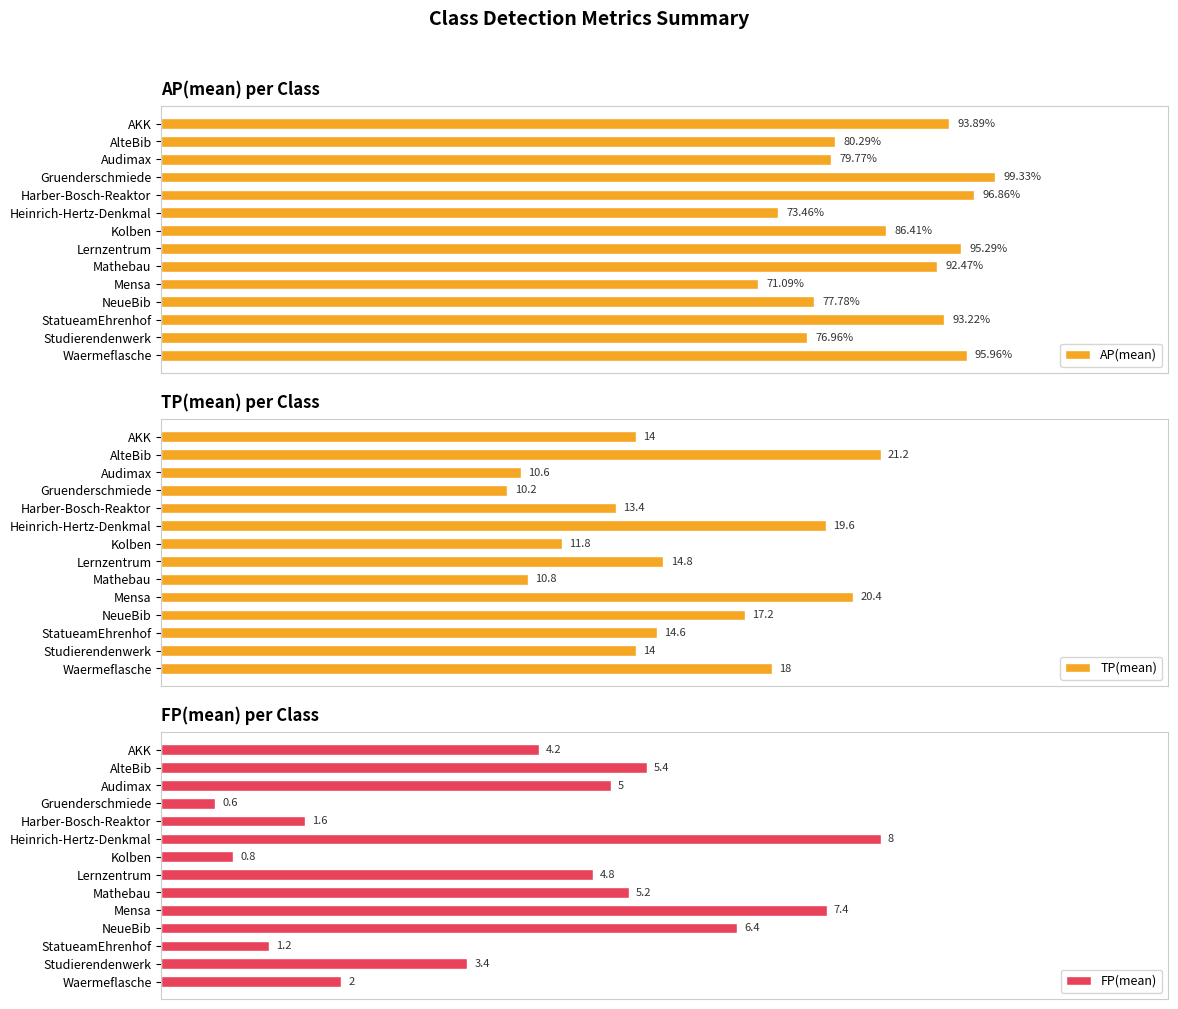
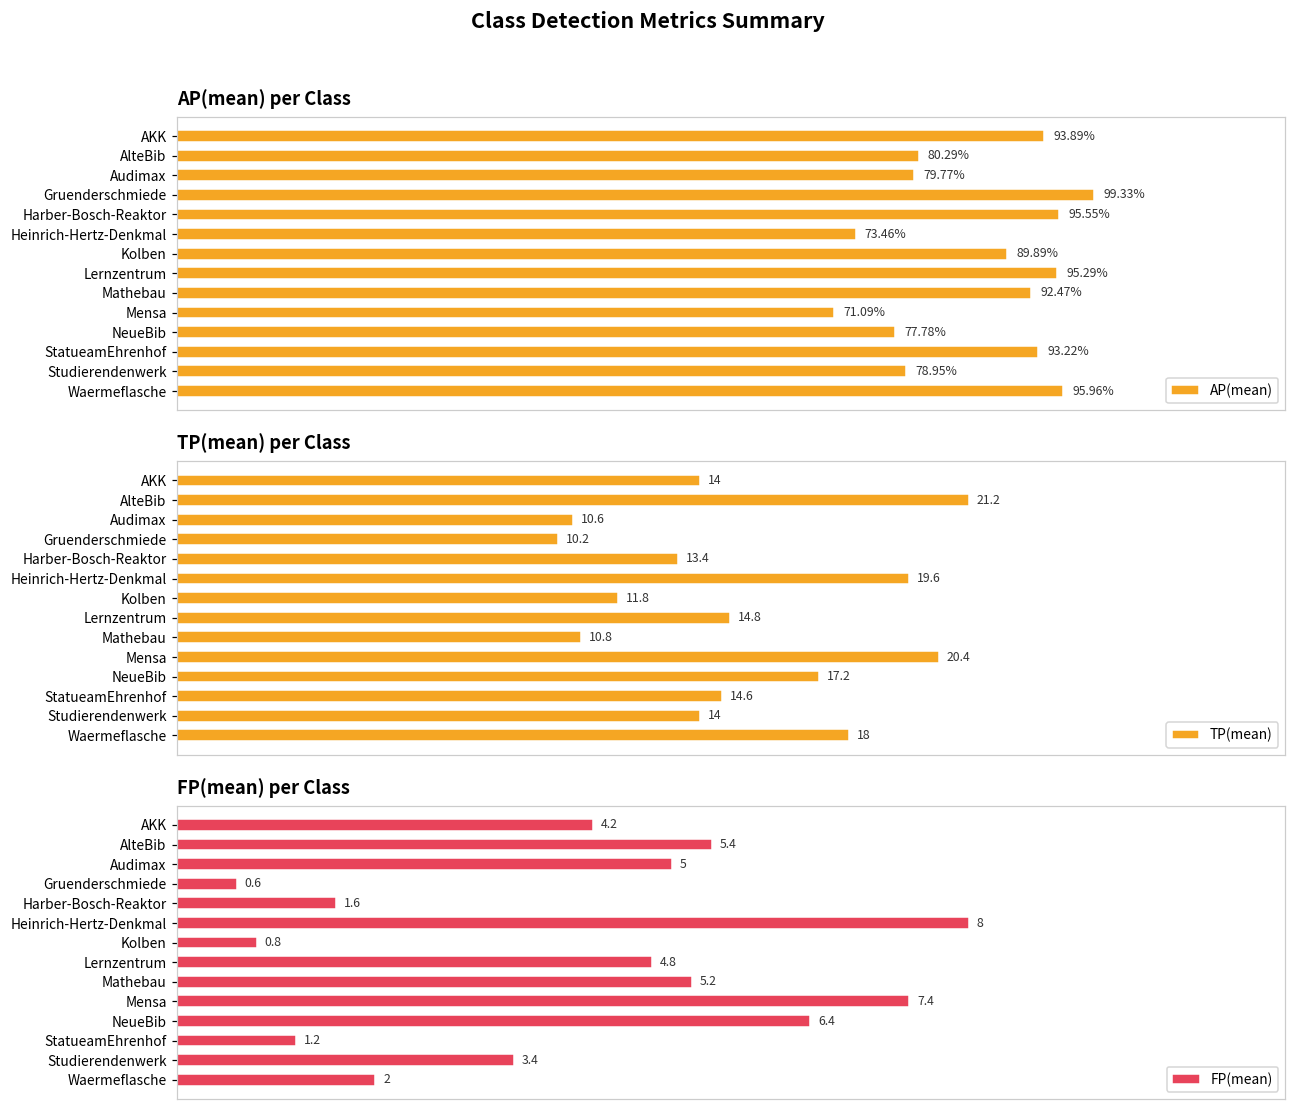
  {
    "AP(mean) per Class": {
      "AKK": "93.89%",
      "AlteBib": "80.29%",
      "Audimax": "79.77%",
      "Gruenderschmiede": "99.33%",
-     "Harber-Bosch-Reaktor": "96.86%",
+     "Harber-Bosch-Reaktor": "95.55%",
      "Heinrich-Hertz-Denkmal": "73.46%",
-     "Kolben": "86.41%",
+     "Kolben": "89.89%",
      "Lernzentrum": "95.29%",
      "Mathebau": "92.47%",
      "Mensa": "71.09%",
      "NeueBib": "77.78%",
      "StatueamEhrenhof": "93.22%",
-     "Studierendenwerk": "76.96%",
+     "Studierendenwerk": "78.95%",
      "Waermeflasche": "95.96%"
    }
  }
